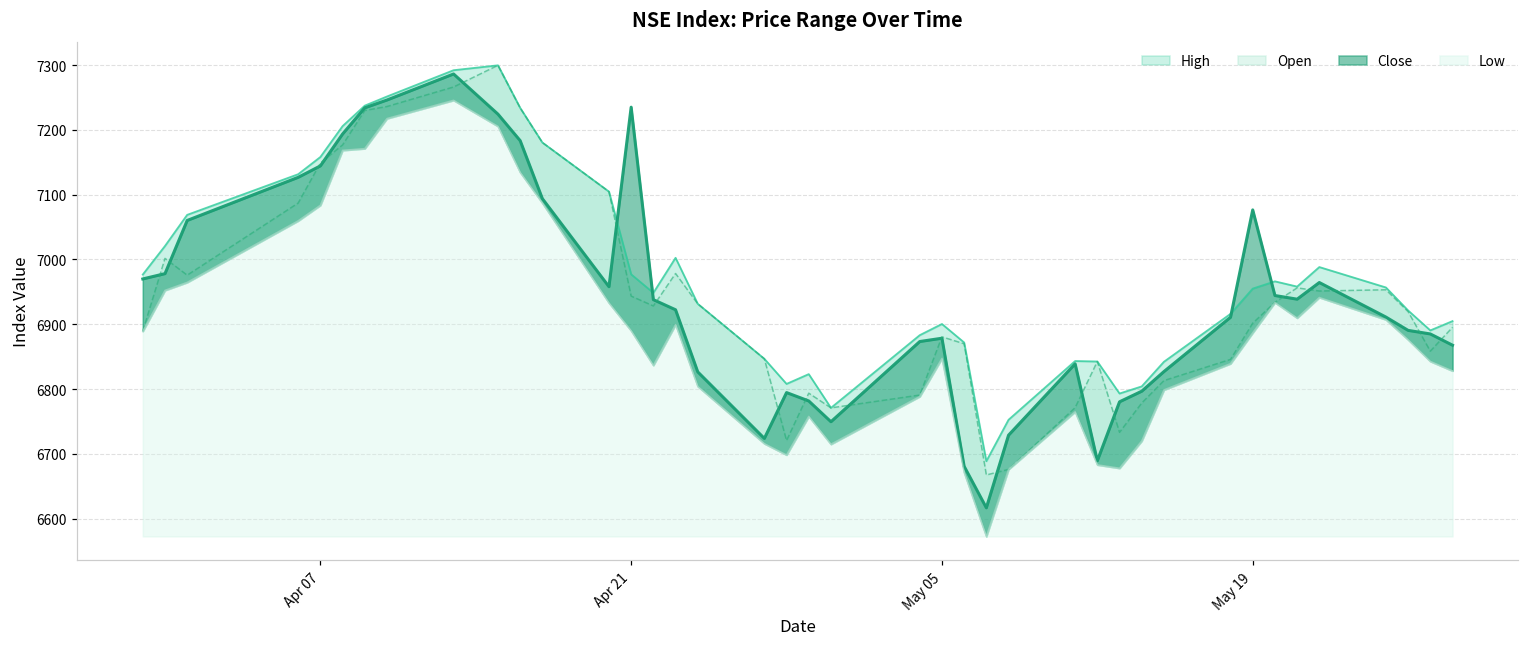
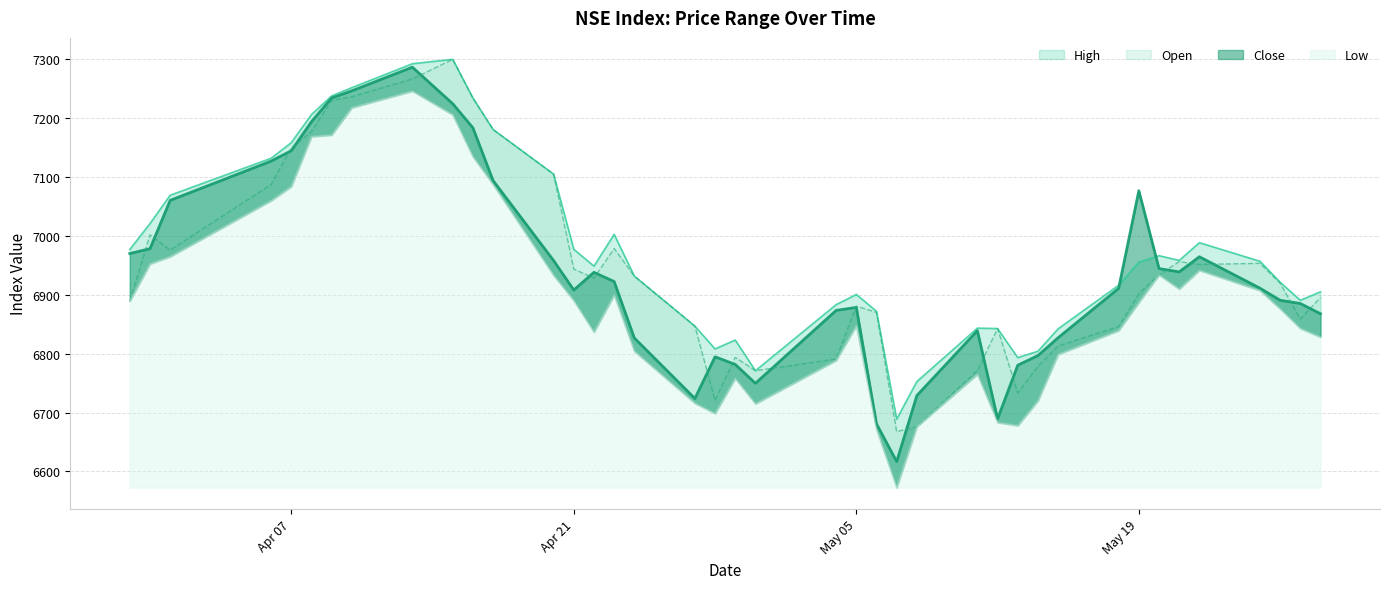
  {
    "Close": {
      "Apr 07": 7140,
-     "Apr 21": 7240,
+     "Apr 21": 6910,
      "May 19": 7080
    }
  }
